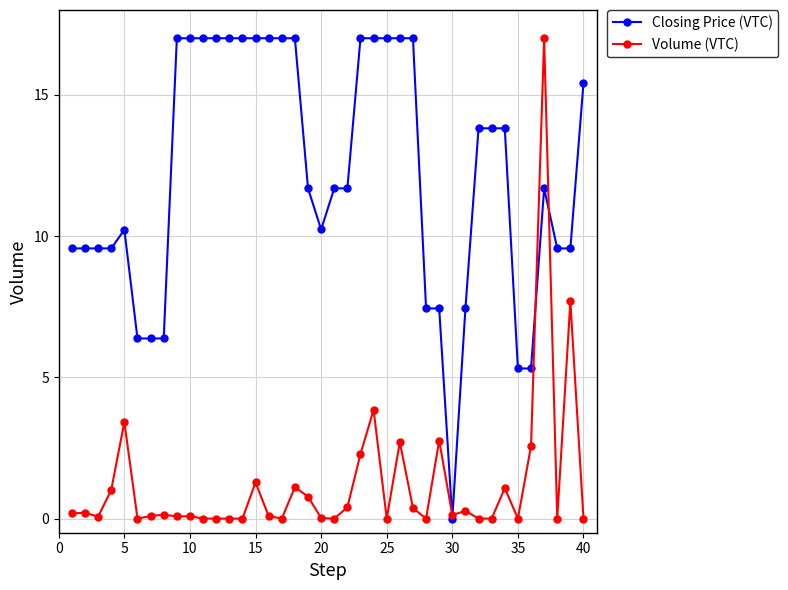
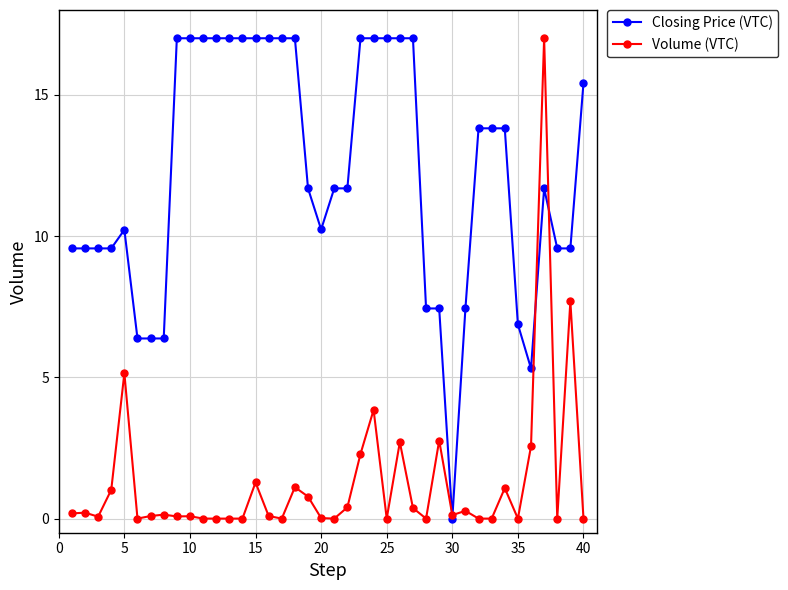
  {
    "Closing Price (VTC)": {
      "5": 10.2,
      "10": 17.0,
      "15": 17.0,
      "20": 10.2,
      "25": 17.0,
      "30": 0.0,
-     "35": 5.3,
+     "35": 6.9,
      "40": 15.4
    },
    "Volume (VTC)": {
-     "5": 3.4,
+     "5": 5.1,
      "10": 0.1,
      "15": 1.3,
      "20": 0.0,
      "25": 0.0,
      "30": 0.1,
      "35": 0.0,
      "40": 0.0
    }
  }
